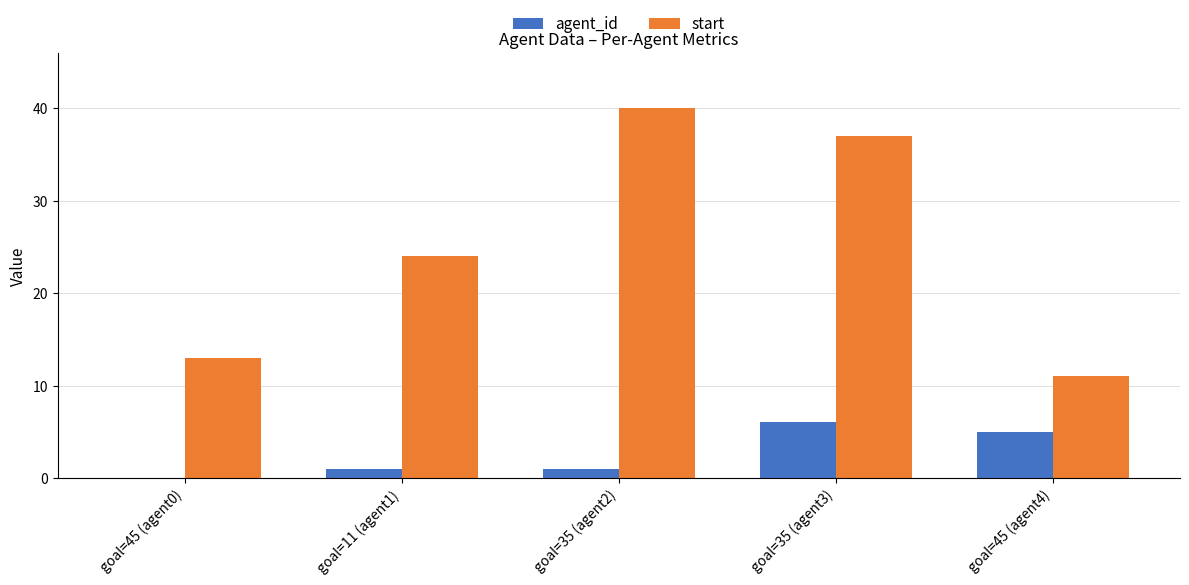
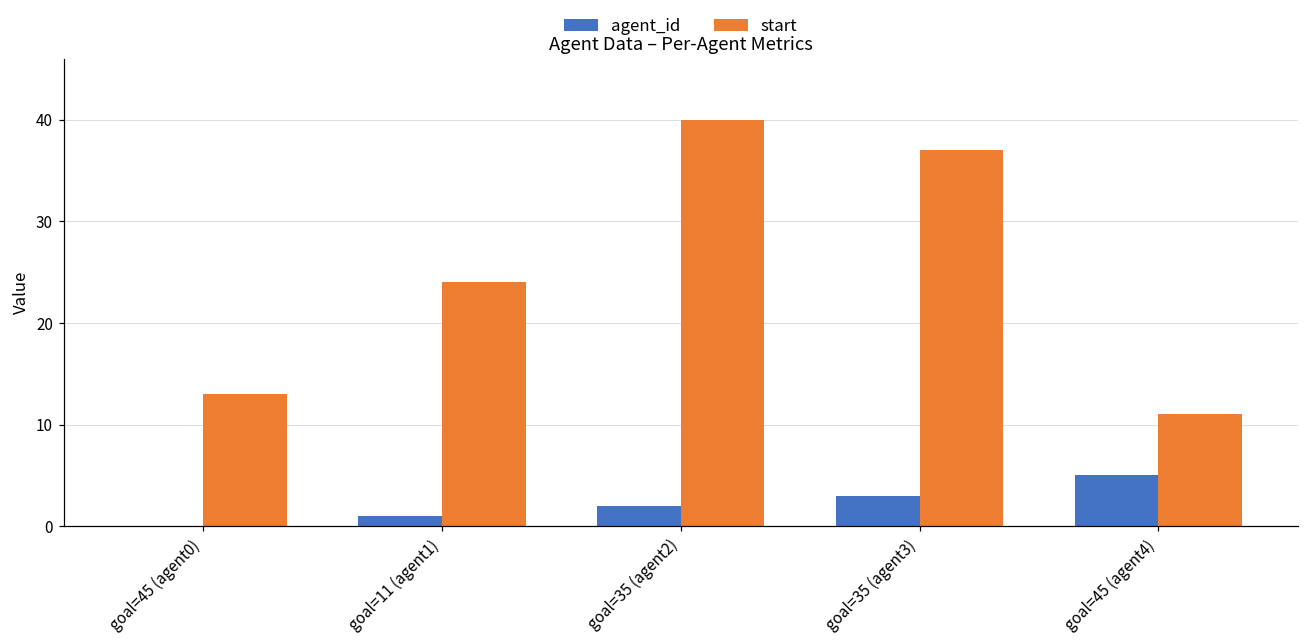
  {
    "agent_id": {
      "goal=45 (agent0)": 0,
      "goal=11 (agent1)": 1,
-     "goal=35 (agent2)": 1,
-     "goal=35 (agent3)": 6,
+     "goal=35 (agent2)": 2,
+     "goal=35 (agent3)": 3,
      "goal=45 (agent4)": 5
    },
    "start": {
      "goal=45 (agent0)": 13,
      "goal=11 (agent1)": 24,
      "goal=35 (agent2)": 40,
      "goal=35 (agent3)": 37,
      "goal=45 (agent4)": 11
    }
  }
